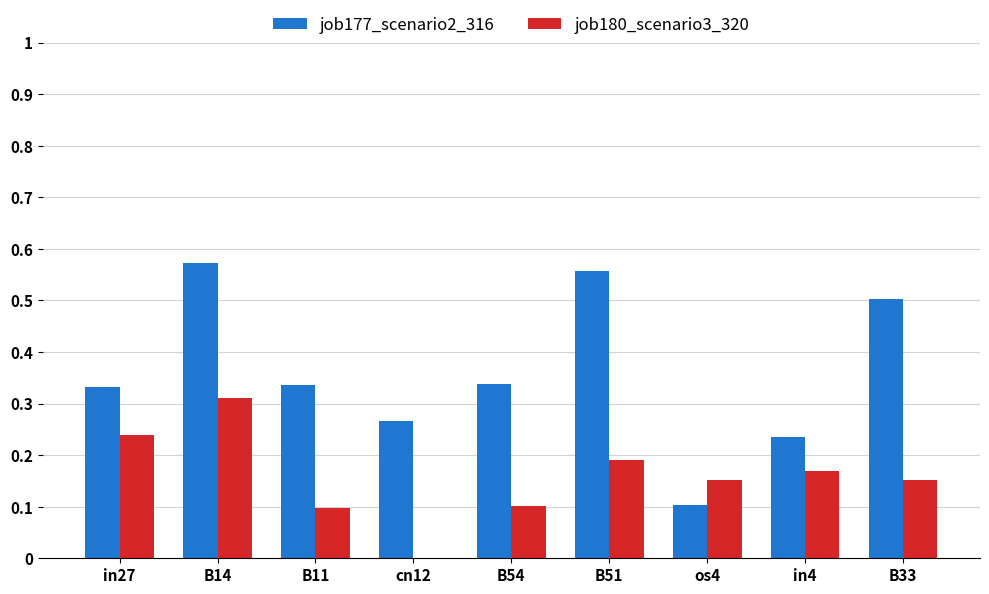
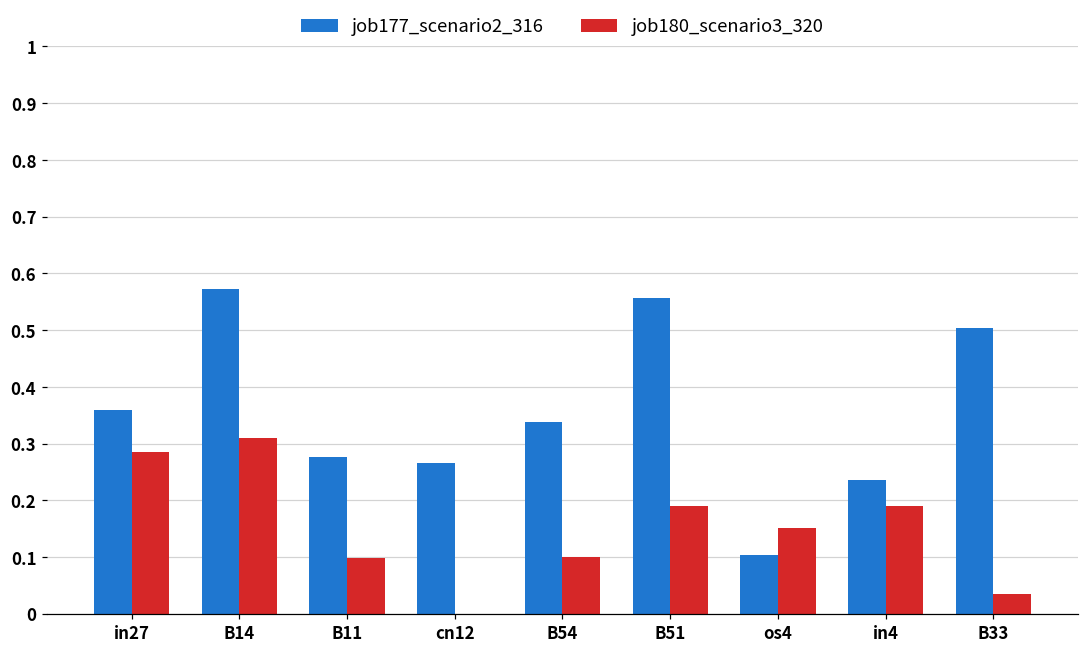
  {
    "job177_scenario2_316": {
-     "in27": 0.33,
+     "in27": 0.36,
      "B14": 0.57,
-     "B11": 0.34,
+     "B11": 0.28,
      "cn12": 0.27,
      "B54": 0.34,
      "B51": 0.56,
      "os4": 0.10,
      "in4": 0.24,
      "B33": 0.50
    },
    "job180_scenario3_320": {
-     "in27": 0.24,
+     "in27": 0.28,
      "B14": 0.31,
      "B11": 0.10,
      "cn12": 0.00,
      "B54": 0.10,
      "B51": 0.19,
      "os4": 0.15,
-     "in4": 0.17,
-     "B33": 0.15
+     "in4": 0.19,
+     "B33": 0.04
    }
  }
